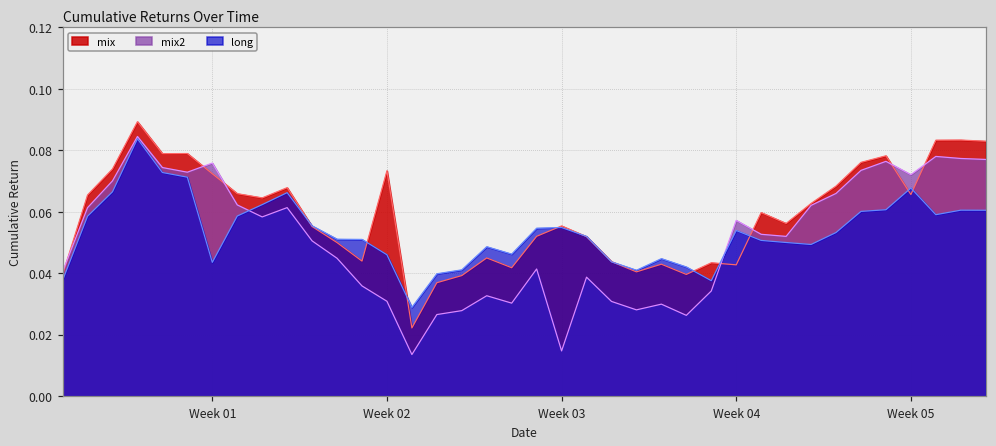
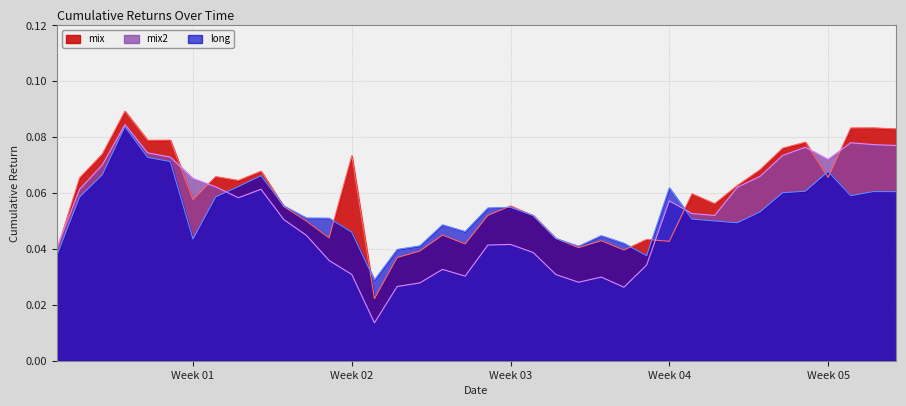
  {
    "mix": {
-     "Week 01": 0.072,
+     "Week 01": 0.058,
      "Week 02": 0.073,
      "Week 04": 0.043,
      "Week 05": 0.066
    },
    "mix2": {
-     "Week 01": 0.076,
+     "Week 01": 0.065,
      "Week 02": 0.031,
-     "Week 03": 0.015,
+     "Week 03": 0.042,
      "Week 04": 0.057,
      "Week 05": 0.072
    },
    "long": {
      "Week 01": 0.044,
      "Week 02": 0.046,
-     "Week 04": 0.054,
+     "Week 04": 0.062,
      "Week 05": 0.068
    }
  }
